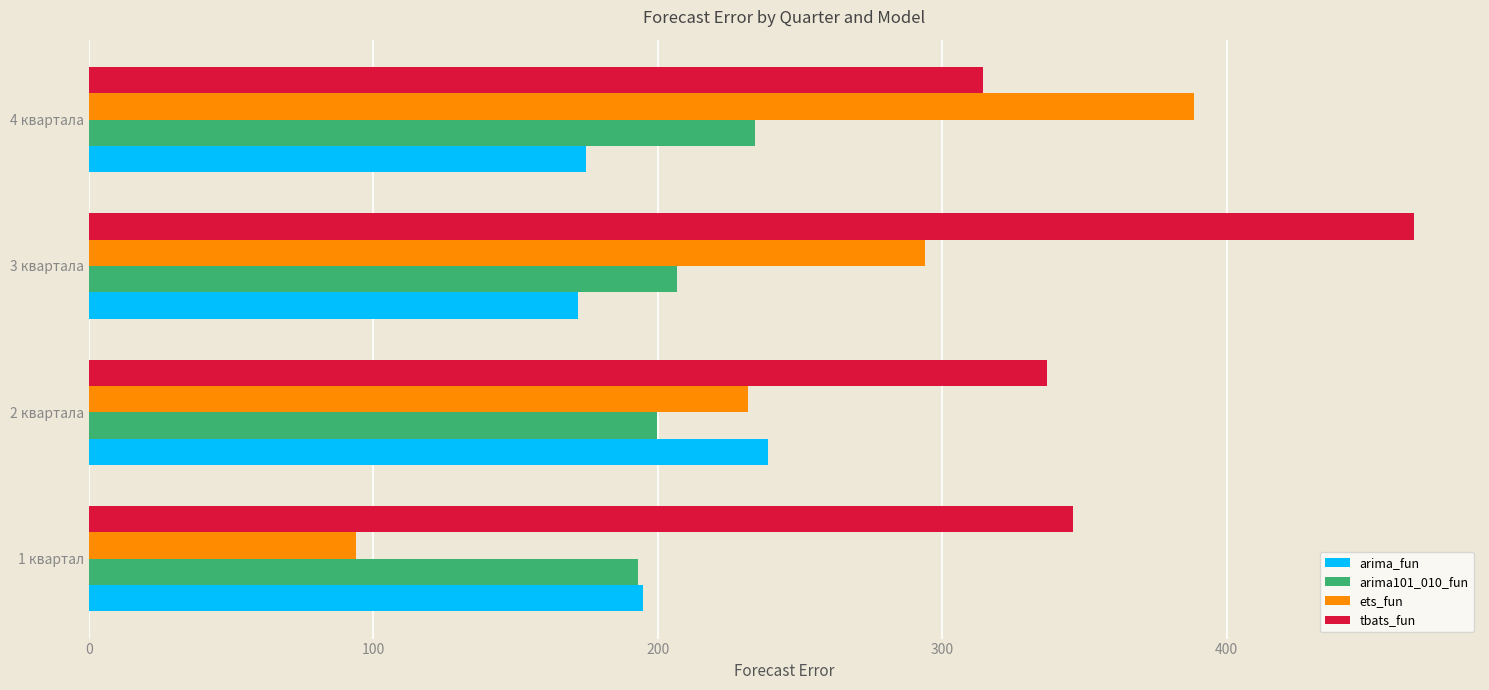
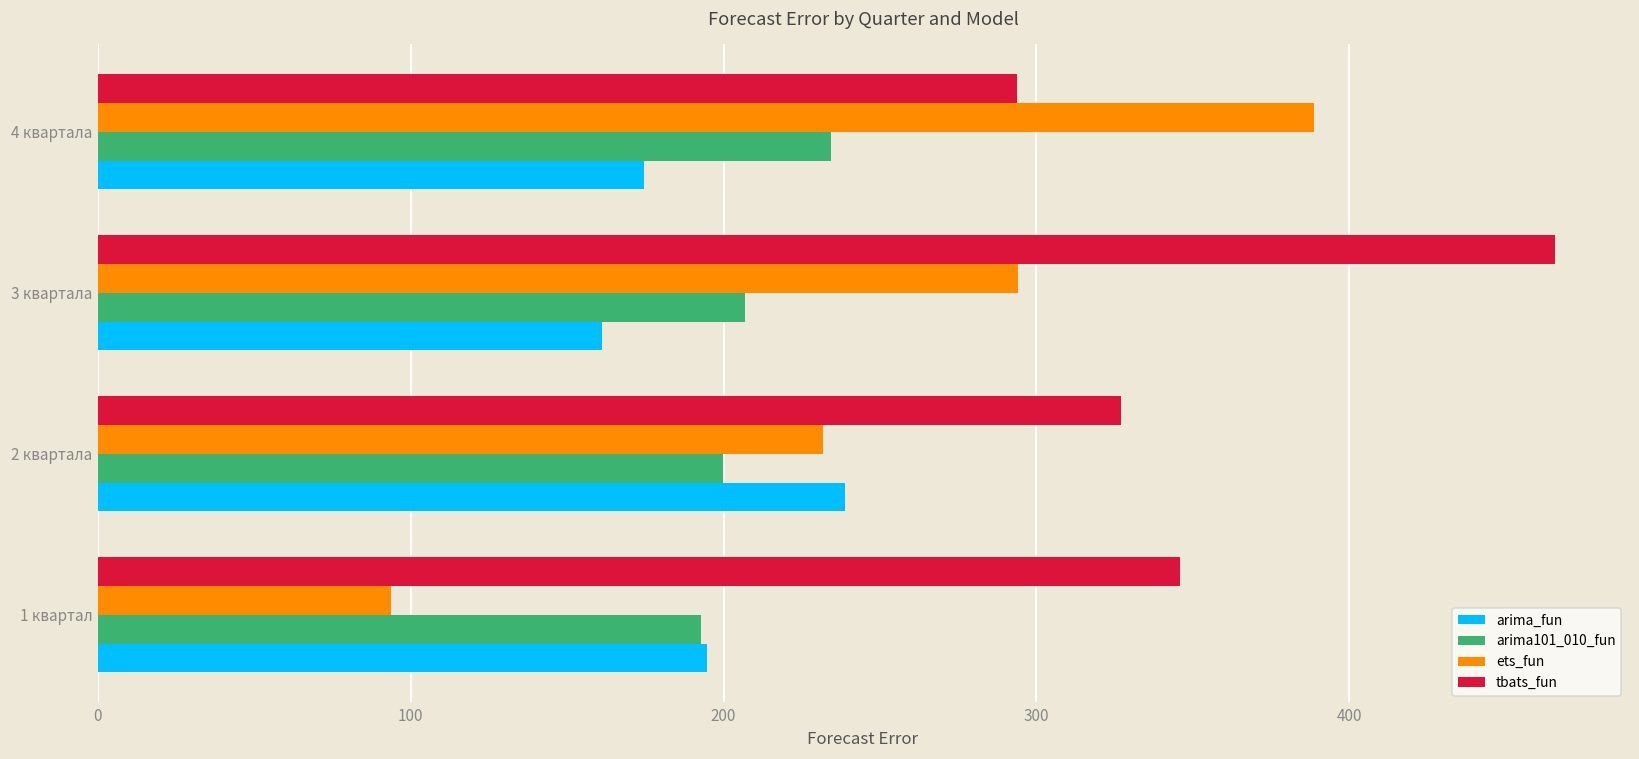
  {
    "arima_fun": {
      "4 квартала": 175,
-     "3 квартала": 172,
+     "3 квартала": 161,
      "2 квартала": 239,
      "1 квартал": 195
    },
    "arima101_010_fun": {
      "4 квартала": 234,
      "3 квартала": 207,
      "2 квартала": 200,
      "1 квартал": 193
    },
    "ets_fun": {
      "4 квартала": 389,
      "3 квартала": 294,
      "2 квартала": 232,
      "1 квартал": 94
    },
    "tbats_fun": {
-     "4 квартала": 314,
+     "4 квартала": 294,
      "3 квартала": 466,
-     "2 квартала": 337,
+     "2 квартала": 327,
      "1 квартал": 346
    }
  }
